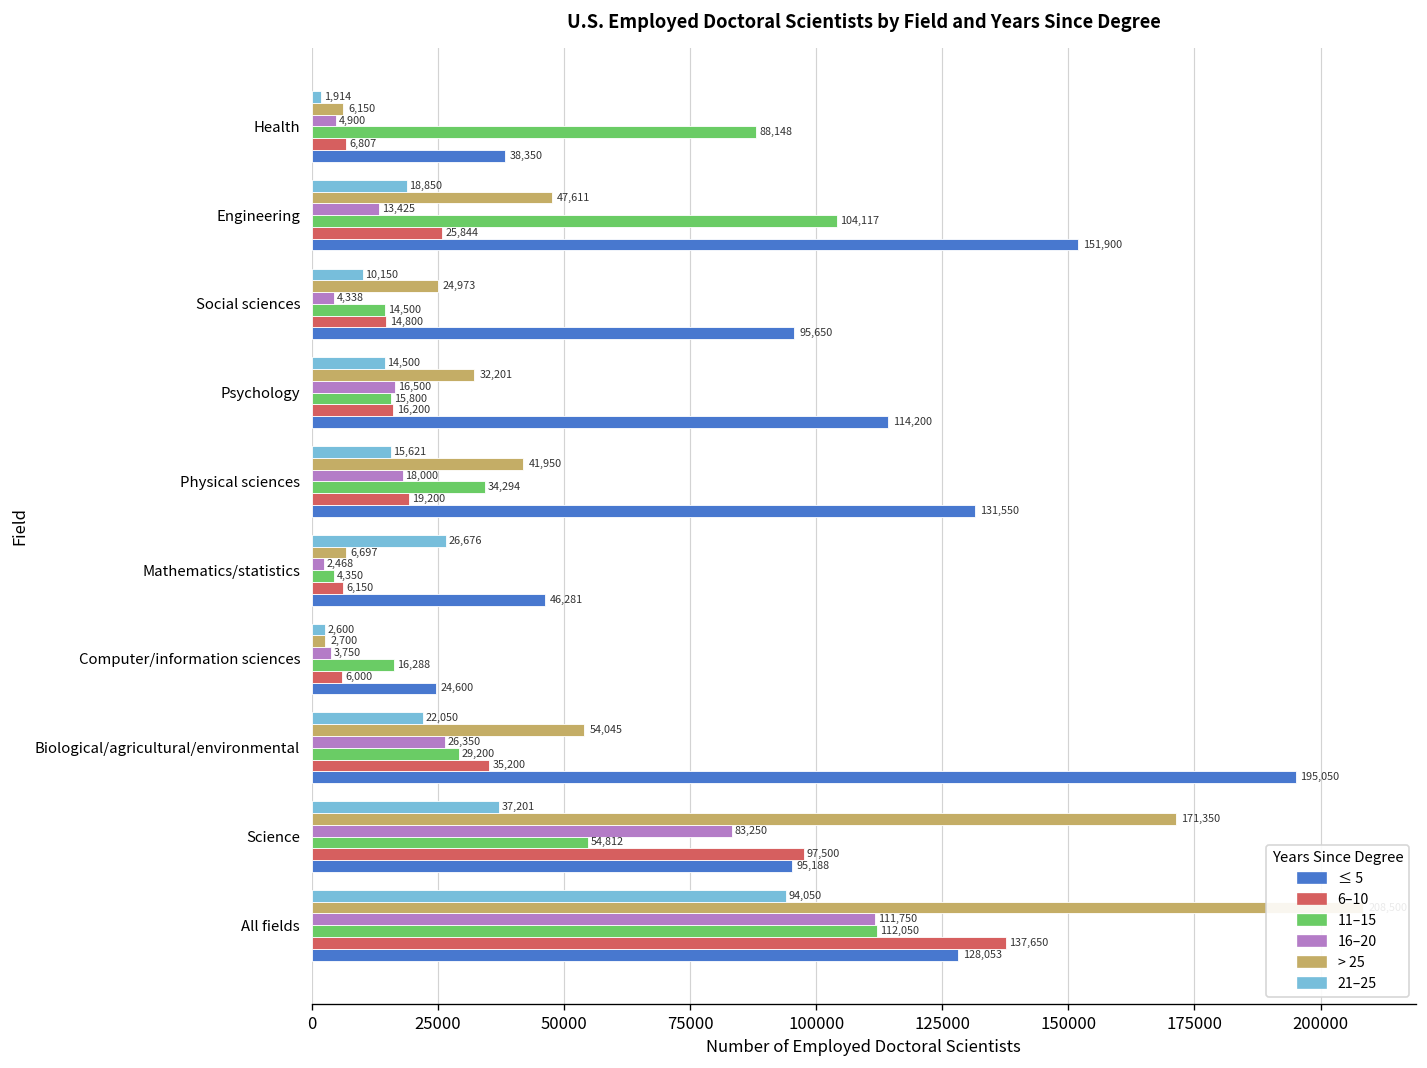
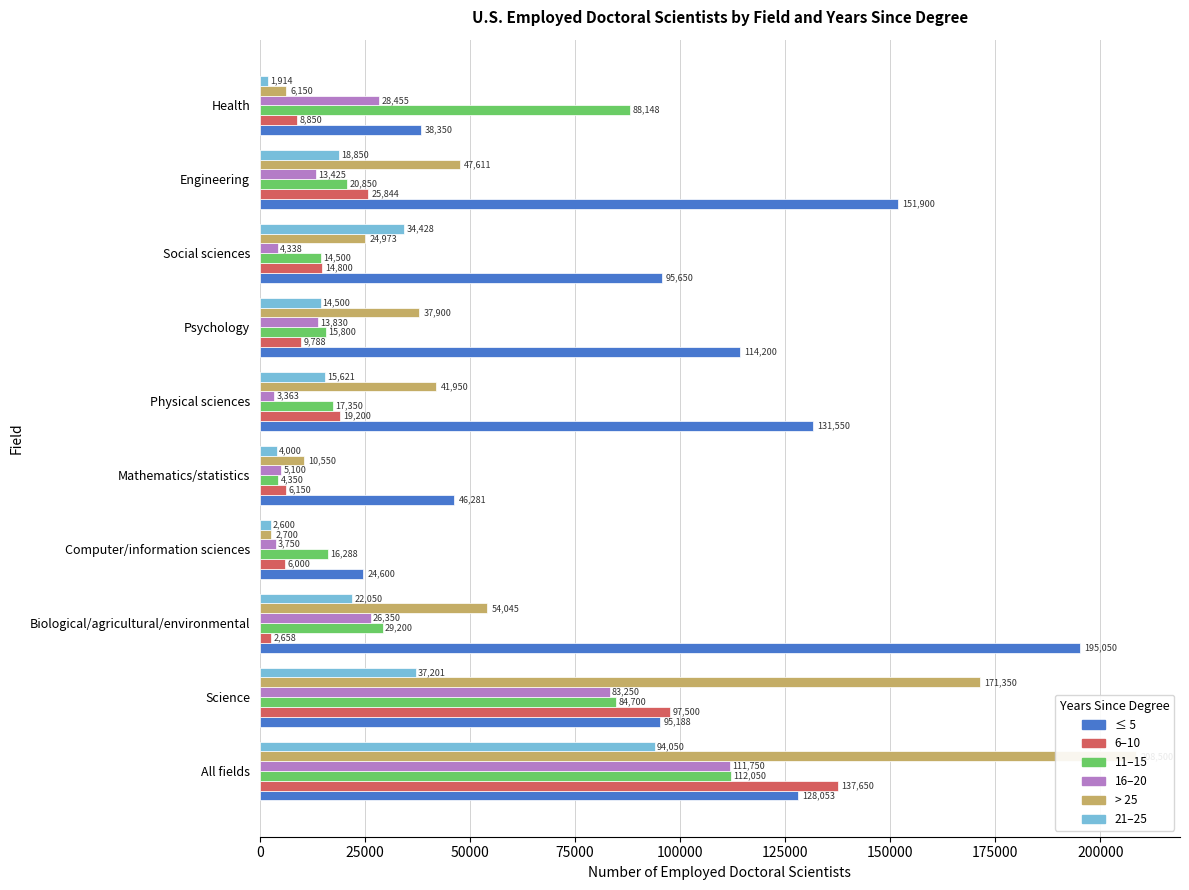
  {
    "≤ 5": {
      "Health": "38,350",
      "Engineering": "151,900",
      "Social sciences": "95,650",
      "Psychology": "114,200",
      "Physical sciences": "131,550",
      "Mathematics/statistics": "46,281",
      "Computer/information sciences": "24,600",
      "Biological/agricultural/environmental": "195,050",
      "Science": "95,188",
      "All fields": "128,053"
    },
    "6–10": {
-     "Health": "6,807",
+     "Health": "8,850",
      "Engineering": "25,844",
      "Social sciences": "14,800",
-     "Psychology": "16,200",
+     "Psychology": "9,788",
      "Physical sciences": "19,200",
      "Mathematics/statistics": "6,150",
      "Computer/information sciences": "6,000",
-     "Biological/agricultural/environmental": "35,200",
+     "Biological/agricultural/environmental": "2,658",
      "Science": "97,500",
      "All fields": "137,650"
    },
    "11–15": {
      "Health": "88,148",
-     "Engineering": "104,117",
+     "Engineering": "20,850",
      "Social sciences": "14,500",
      "Psychology": "15,800",
-     "Physical sciences": "34,294",
+     "Physical sciences": "17,350",
      "Mathematics/statistics": "4,350",
      "Computer/information sciences": "16,288",
      "Biological/agricultural/environmental": "29,200",
-     "Science": "54,812",
+     "Science": "84,700",
      "All fields": "112,050"
    },
    "16–20": {
-     "Health": "4,900",
+     "Health": "28,455",
      "Engineering": "13,425",
      "Social sciences": "4,338",
-     "Psychology": "16,500",
-     "Physical sciences": "18,000",
-     "Mathematics/statistics": "2,468",
+     "Psychology": "13,830",
+     "Physical sciences": "3,363",
+     "Mathematics/statistics": "5,100",
      "Computer/information sciences": "3,750",
      "Biological/agricultural/environmental": "26,350",
      "Science": "83,250",
      "All fields": "111,750"
    },
    "> 25": {
      "Health": "6,150",
      "Engineering": "47,611",
      "Social sciences": "24,973",
-     "Psychology": "32,201",
+     "Psychology": "37,900",
      "Physical sciences": "41,950",
-     "Mathematics/statistics": "6,697",
+     "Mathematics/statistics": "10,550",
      "Computer/information sciences": "2,700",
      "Biological/agricultural/environmental": "54,045",
      "Science": "171,350"
    },
    "21–25": {
      "Health": "1,914",
      "Engineering": "18,850",
-     "Social sciences": "10,150",
+     "Social sciences": "34,428",
      "Psychology": "14,500",
      "Physical sciences": "15,621",
-     "Mathematics/statistics": "26,676",
+     "Mathematics/statistics": "4,000",
      "Computer/information sciences": "2,600",
      "Biological/agricultural/environmental": "22,050",
      "Science": "37,201",
      "All fields": "94,050"
    }
  }
